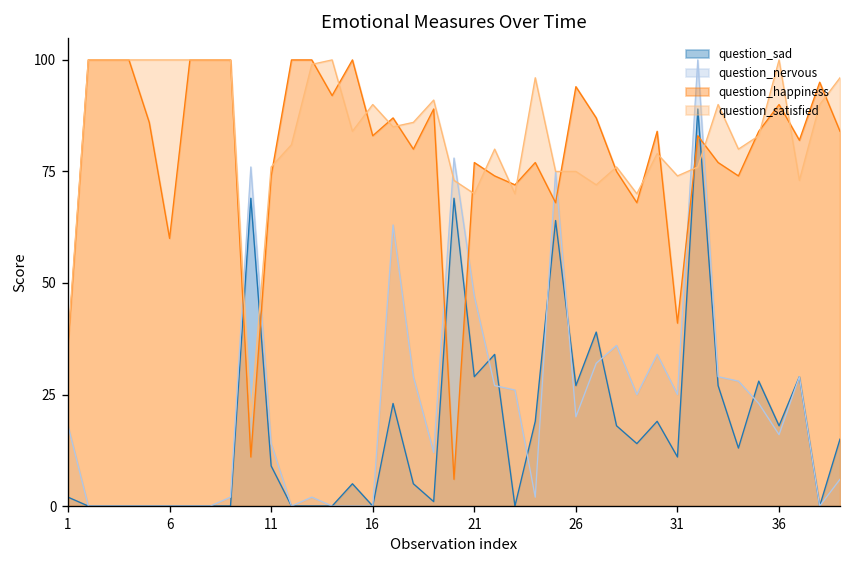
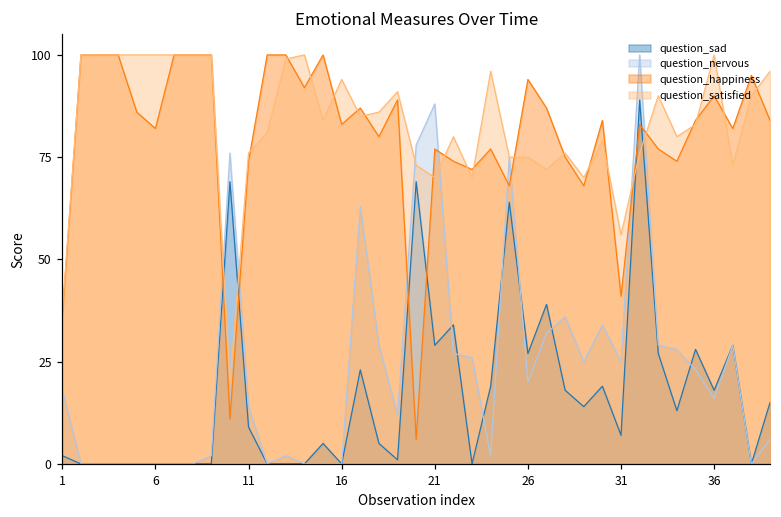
  {
    "question_sad": {
      "1": 2,
      "11": 9,
      "21": 29,
      "26": 27,
-     "31": 11,
+     "31": 7,
      "36": 18
    },
    "question_nervous": {
      "1": 18,
      "11": 14,
-     "21": 47,
+     "21": 88,
      "26": 20,
      "31": 25,
      "36": 16
    },
    "question_happiness": {
      "1": 36,
-     "6": 60,
+     "6": 82,
      "11": 74,
      "16": 83,
      "21": 77,
      "26": 94,
      "31": 41,
      "36": 90
    },
    "question_satisfied": {
      "1": 37,
      "6": 100,
      "11": 76,
-     "16": 90,
+     "16": 94,
      "21": 70,
      "26": 75,
-     "31": 74,
+     "31": 56,
      "36": 100
    }
  }
